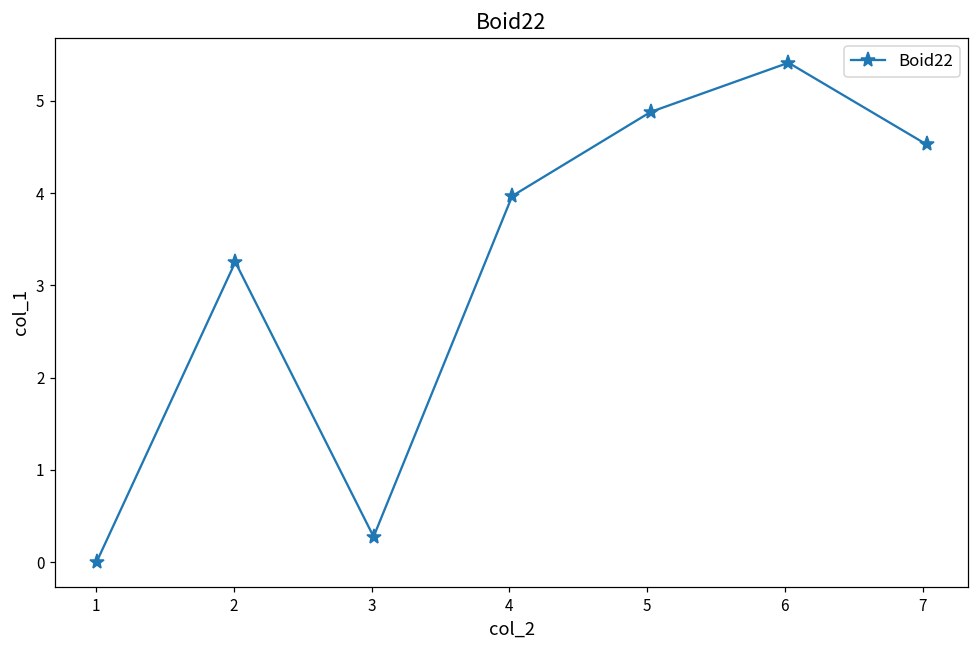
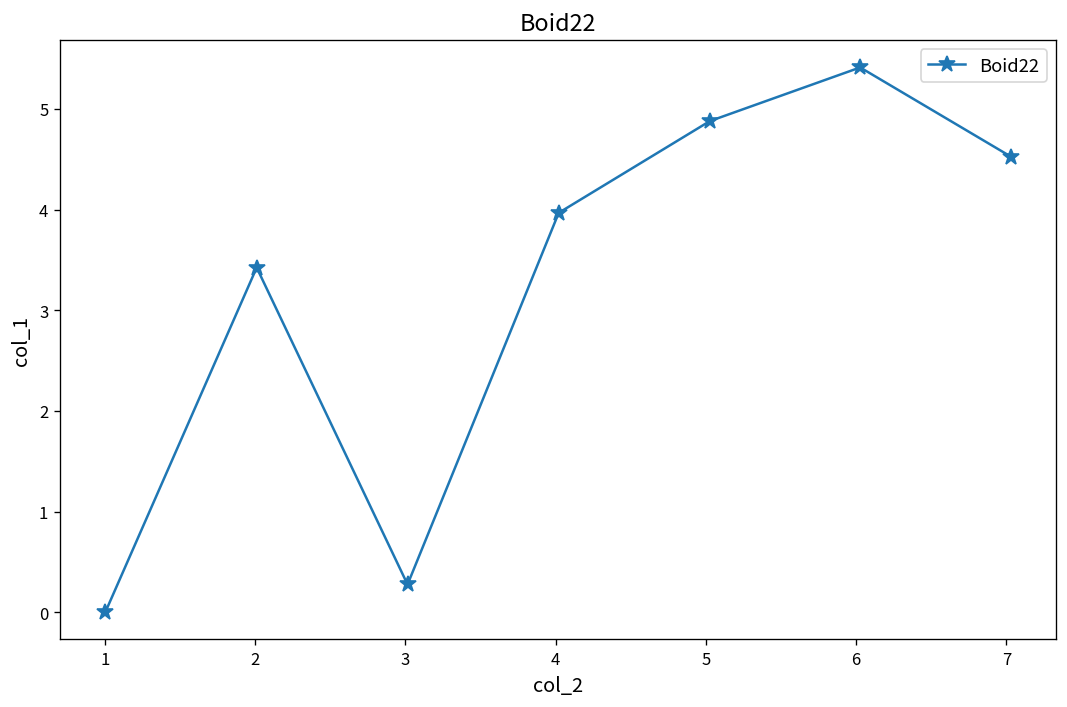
  {
    "1": 0.0,
-   "2": 3.3,
+   "2": 3.4,
    "3": 0.3
  }
